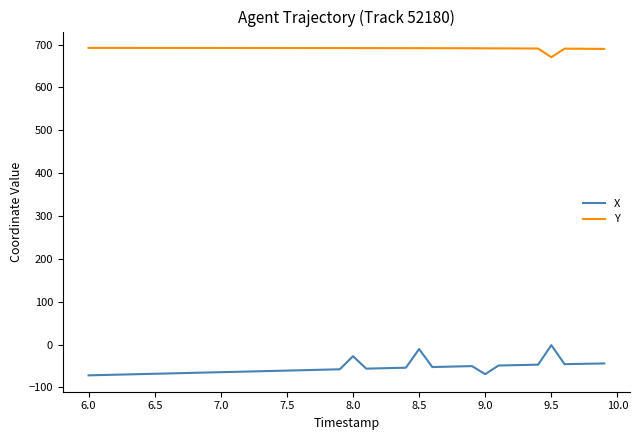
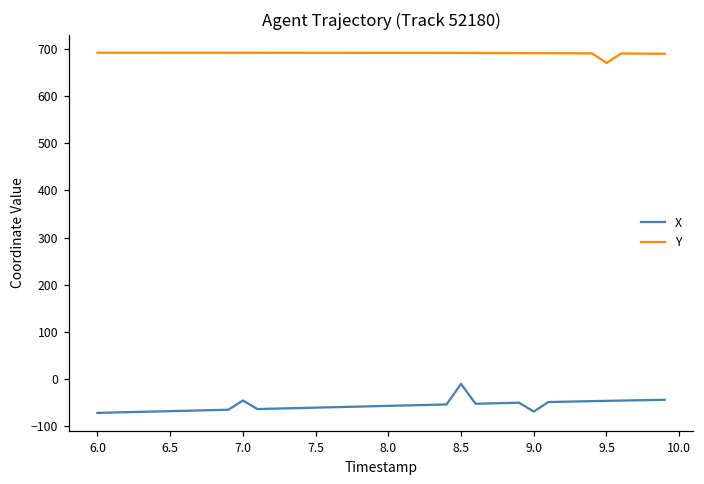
  {
    "X": {
      "6.0": -70,
      "6.5": -70,
-     "7.0": -60,
+     "7.0": -50,
      "7.5": -60,
-     "8.0": -30,
+     "8.0": -60,
      "8.5": -10,
      "9.0": -70,
-     "9.5": 0
+     "9.5": -50
    },
    "Y": {
      "6.0": 690,
      "6.5": 690,
      "7.0": 690,
      "7.5": 690,
      "8.0": 690,
      "8.5": 690,
      "9.0": 690,
      "9.5": 670
    }
  }
